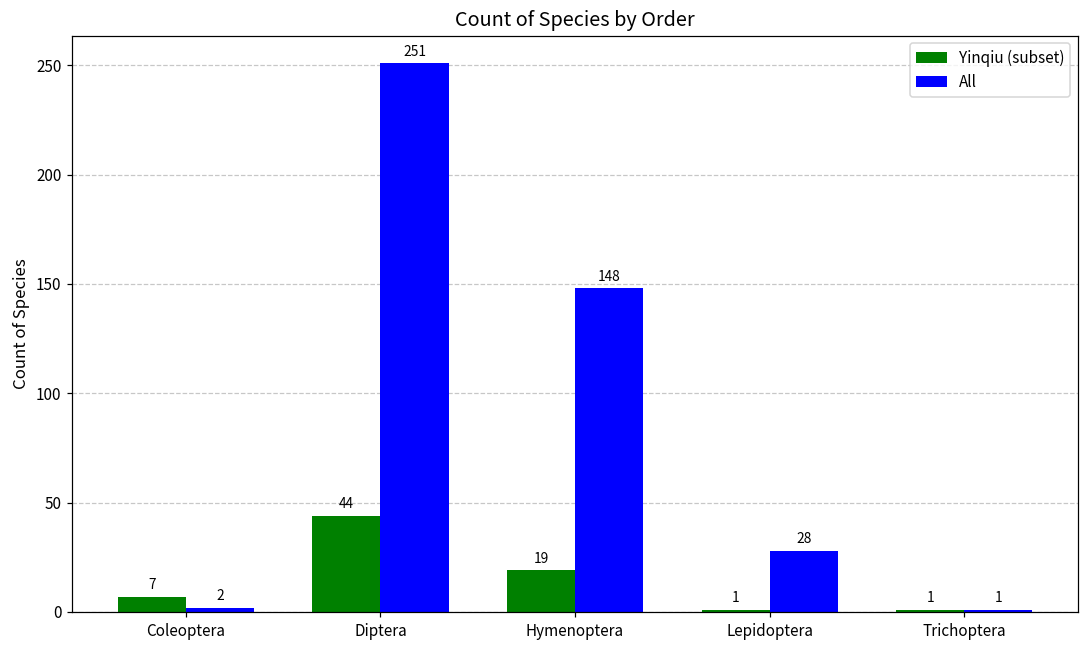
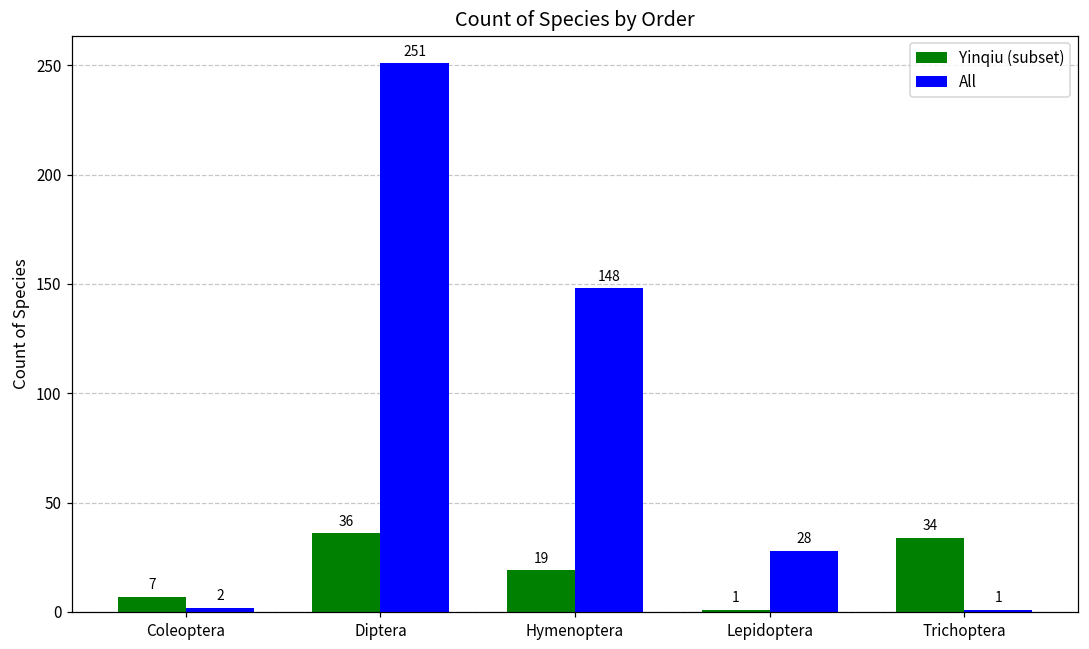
  {
    "Yinqiu (subset)": {
      "Coleoptera": 7,
-     "Diptera": 44,
+     "Diptera": 36,
      "Hymenoptera": 19,
      "Lepidoptera": 1,
-     "Trichoptera": 1
+     "Trichoptera": 34
    },
    "All": {
      "Coleoptera": 2,
      "Diptera": 251,
      "Hymenoptera": 148,
      "Lepidoptera": 28,
      "Trichoptera": 1
    }
  }
